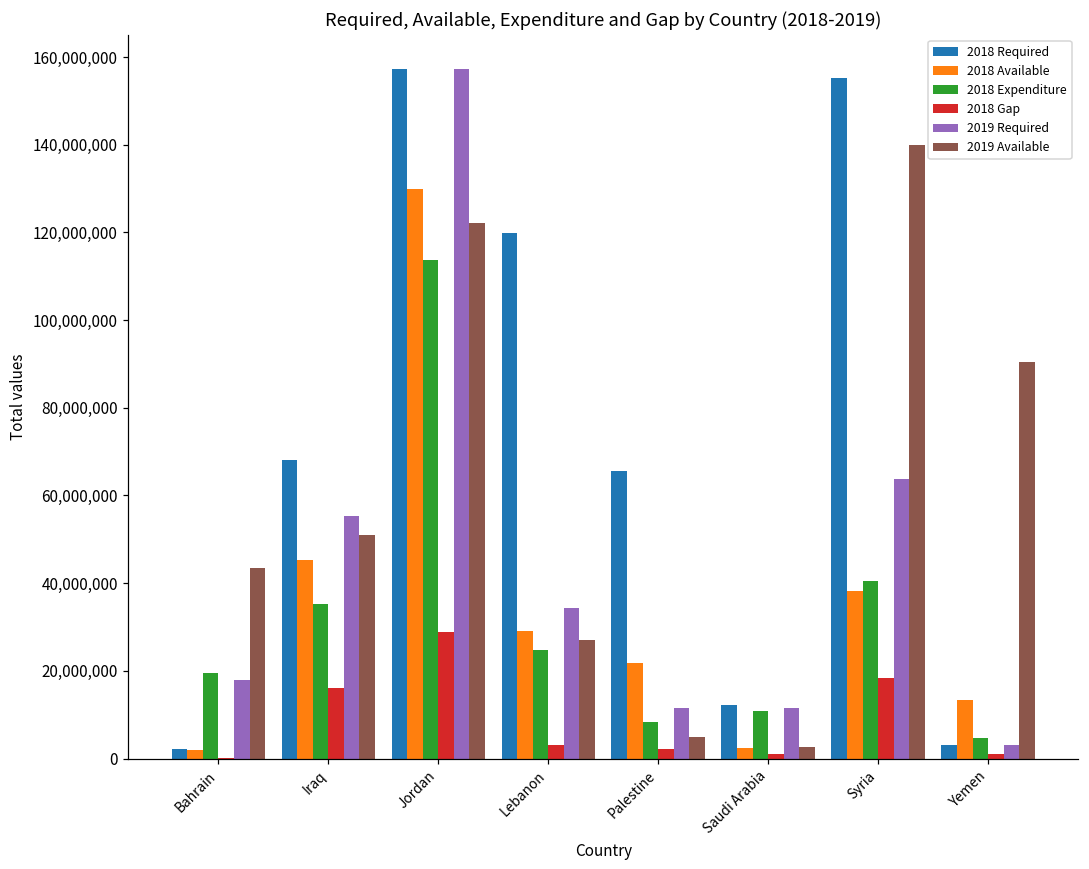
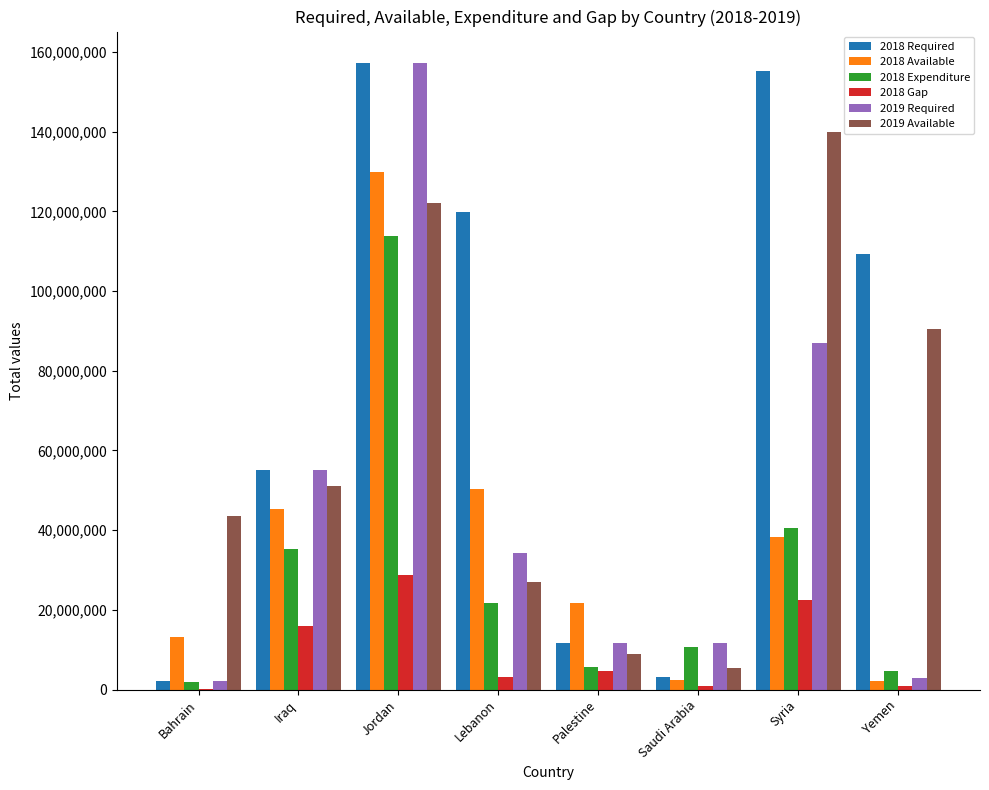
  {
    "2018 Required": {
      "Bahrain": "2,000,000",
-     "Iraq": "68,000,000",
+     "Iraq": "55,000,000",
      "Jordan": "157,000,000",
      "Lebanon": "120,000,000",
-     "Palestine": "66,000,000",
-     "Saudi Arabia": "12,000,000",
+     "Palestine": "12,000,000",
+     "Saudi Arabia": "3,000,000",
      "Syria": "155,000,000",
-     "Yemen": "3,000,000"
+     "Yemen": "109,000,000"
    },
    "2018 Available": {
-     "Bahrain": "2,000,000",
+     "Bahrain": "13,000,000",
      "Iraq": "45,000,000",
      "Jordan": "130,000,000",
-     "Lebanon": "29,000,000",
+     "Lebanon": "50,000,000",
      "Palestine": "22,000,000",
      "Saudi Arabia": "2,000,000",
      "Syria": "38,000,000",
-     "Yemen": "13,000,000"
+     "Yemen": "2,000,000"
    },
    "2018 Expenditure": {
-     "Bahrain": "20,000,000",
+     "Bahrain": "2,000,000",
      "Iraq": "35,000,000",
      "Jordan": "114,000,000",
-     "Lebanon": "25,000,000",
-     "Palestine": "8,000,000",
+     "Lebanon": "22,000,000",
+     "Palestine": "6,000,000",
      "Saudi Arabia": "11,000,000",
      "Syria": "41,000,000",
      "Yemen": "5,000,000"
    },
    "2018 Gap": {
      "Iraq": "16,000,000",
      "Jordan": "29,000,000",
      "Lebanon": "3,000,000",
-     "Palestine": "2,000,000",
+     "Palestine": "5,000,000",
      "Saudi Arabia": "1,000,000",
-     "Syria": "18,000,000",
+     "Syria": "22,000,000",
      "Yemen": "1,000,000"
    },
    "2019 Required": {
-     "Bahrain": "18,000,000",
+     "Bahrain": "2,000,000",
      "Iraq": "55,000,000",
      "Jordan": "157,000,000",
      "Lebanon": "34,000,000",
      "Palestine": "12,000,000",
      "Saudi Arabia": "12,000,000",
-     "Syria": "64,000,000",
+     "Syria": "87,000,000",
      "Yemen": "3,000,000"
    },
    "2019 Available": {
      "Bahrain": "44,000,000",
      "Iraq": "51,000,000",
      "Jordan": "122,000,000",
      "Lebanon": "27,000,000",
-     "Palestine": "5,000,000",
-     "Saudi Arabia": "3,000,000",
+     "Palestine": "9,000,000",
+     "Saudi Arabia": "5,000,000",
      "Syria": "140,000,000",
      "Yemen": "91,000,000"
    }
  }
